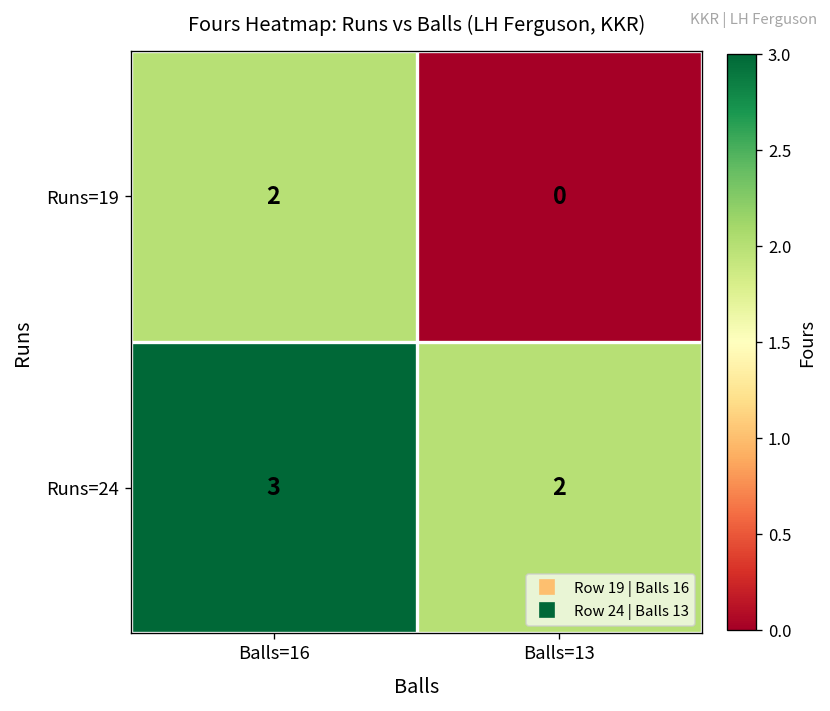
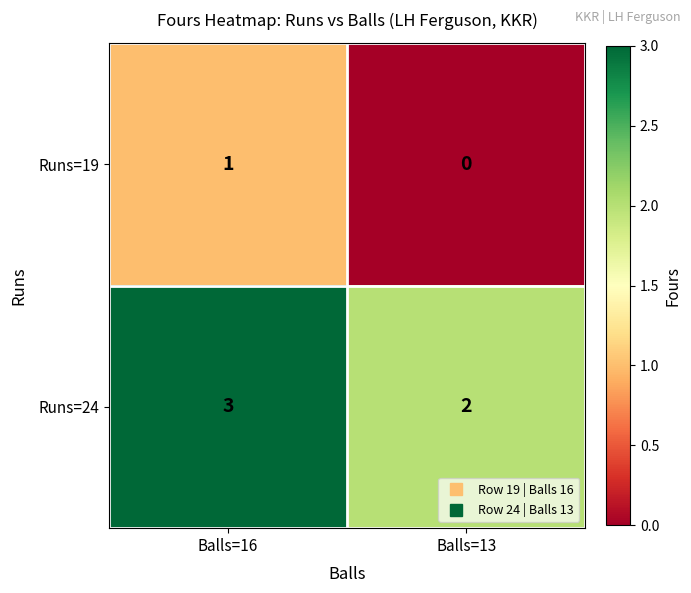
  {
    "Runs=19": {
-     "Balls=16": 2,
+     "Balls=16": 1,
      "Balls=13": 0
    },
    "Runs=24": {
      "Balls=16": 3,
      "Balls=13": 2
    }
  }
